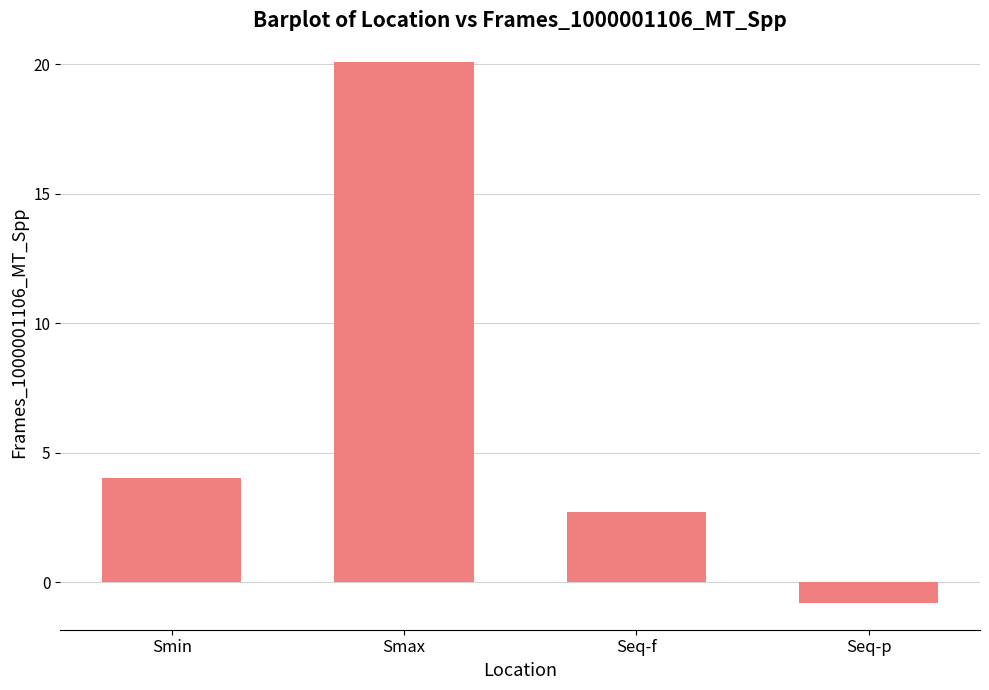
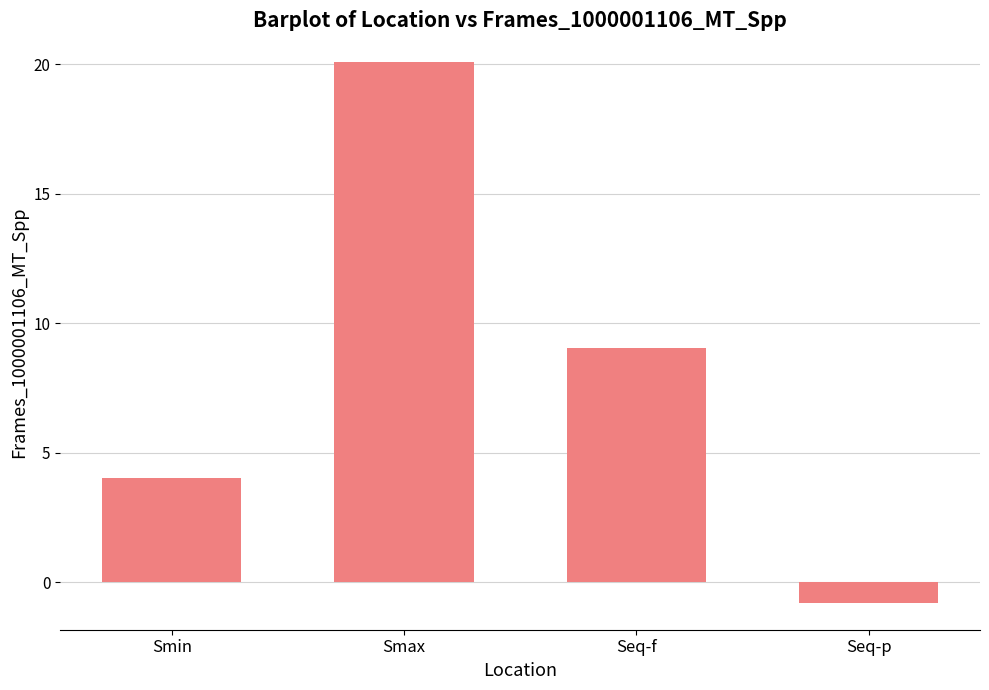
  {
    "Smin": 4.0,
    "Smax": 20.1,
-   "Seq-f": 2.7,
+   "Seq-f": 9.0,
    "Seq-p": -0.8
  }
